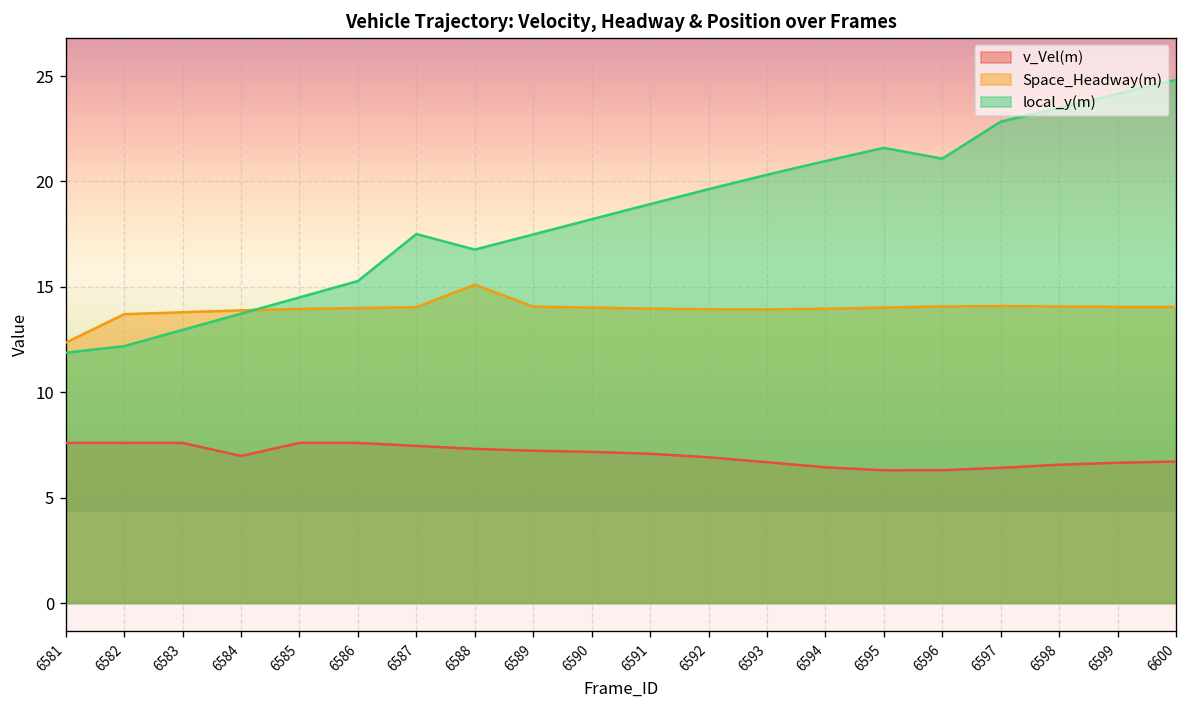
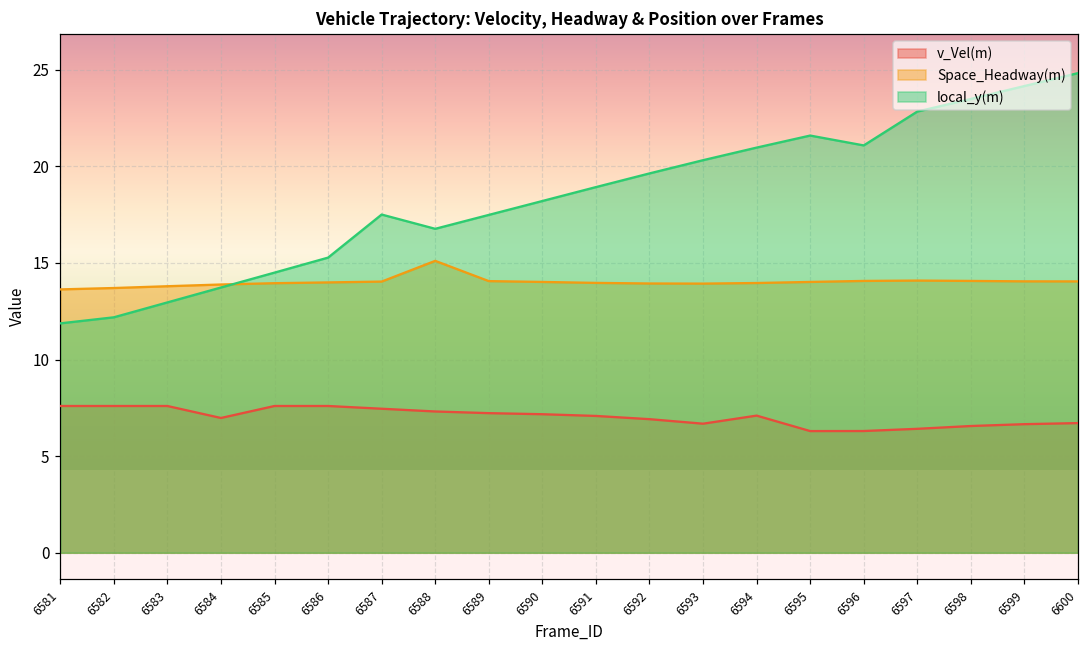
  {
    "v_Vel(m)": {
      "6581": 7.6,
      "6582": 7.6,
      "6583": 7.6,
      "6584": 7.0,
      "6585": 7.6,
      "6586": 7.6,
      "6587": 7.5,
      "6588": 7.3,
      "6589": 7.2,
      "6590": 7.2,
      "6591": 7.1,
      "6592": 6.9,
      "6593": 6.7,
-     "6594": 6.4,
+     "6594": 7.1,
      "6595": 6.3,
      "6596": 6.3,
      "6597": 6.4,
      "6598": 6.6,
      "6599": 6.7,
      "6600": 6.7
    },
    "Space_Headway(m)": {
-     "6581": 12.4,
+     "6581": 13.6,
      "6582": 13.7,
      "6583": 13.8,
      "6584": 13.9,
      "6585": 14.0,
      "6586": 14.0,
      "6587": 14.0,
      "6588": 15.1,
      "6589": 14.1,
      "6590": 14.0,
      "6591": 14.0,
      "6592": 13.9,
      "6593": 13.9,
      "6594": 14.0,
      "6595": 14.0,
      "6596": 14.1,
      "6597": 14.1,
      "6598": 14.1,
      "6599": 14.0,
      "6600": 14.0
    },
    "local_y(m)": {
      "6581": 11.9,
      "6582": 12.2,
      "6583": 13.0,
      "6584": 13.7,
      "6585": 14.5,
      "6586": 15.3,
      "6587": 17.5,
      "6588": 16.8,
      "6589": 17.5,
      "6590": 18.2,
      "6591": 18.9,
      "6592": 19.6,
      "6593": 20.3,
      "6594": 21.0,
      "6595": 21.6,
      "6596": 21.1,
      "6597": 22.8,
      "6600": 24.8
    }
  }
